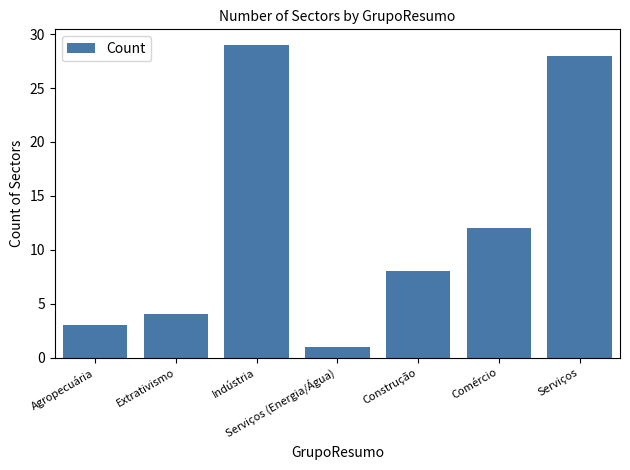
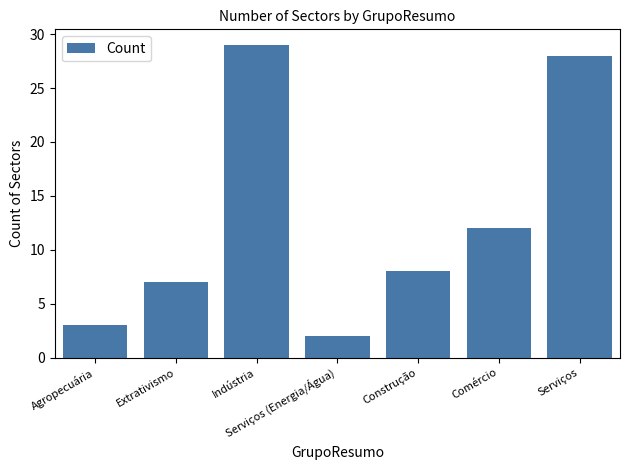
  {
    "Agropecuária": 3,
-   "Extrativismo": 4,
+   "Extrativismo": 7,
    "Indústria": 29,
-   "Serviços (Energia/Água)": 1,
+   "Serviços (Energia/Água)": 2,
    "Construção": 8,
    "Comércio": 12,
    "Serviços": 28
  }
